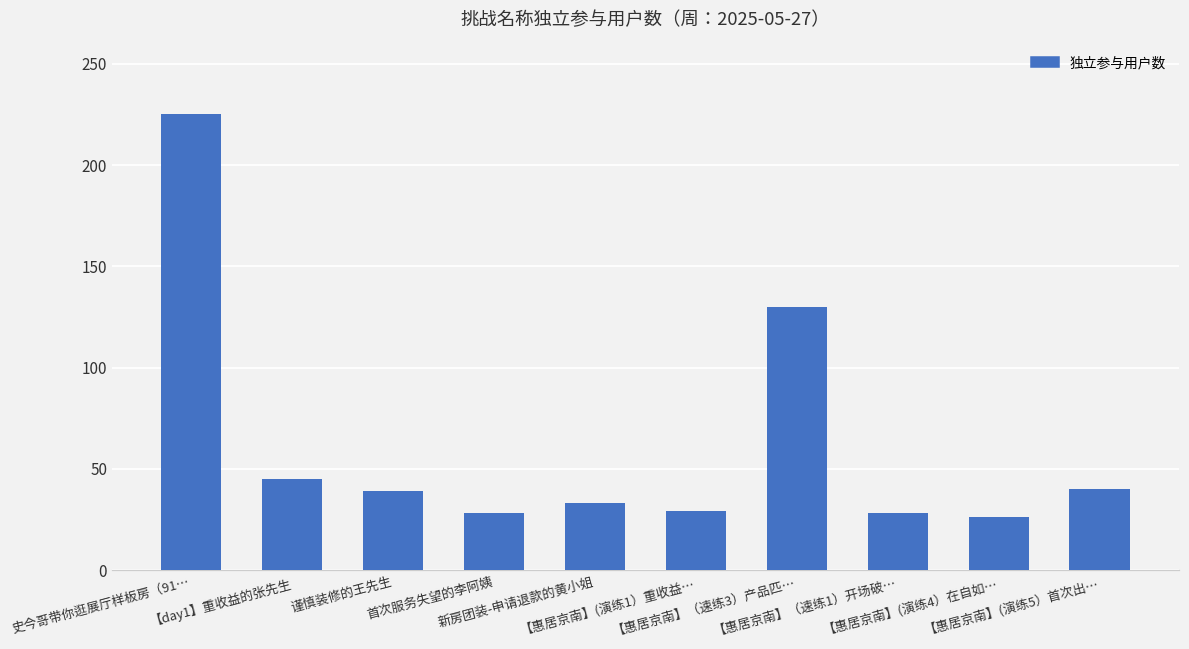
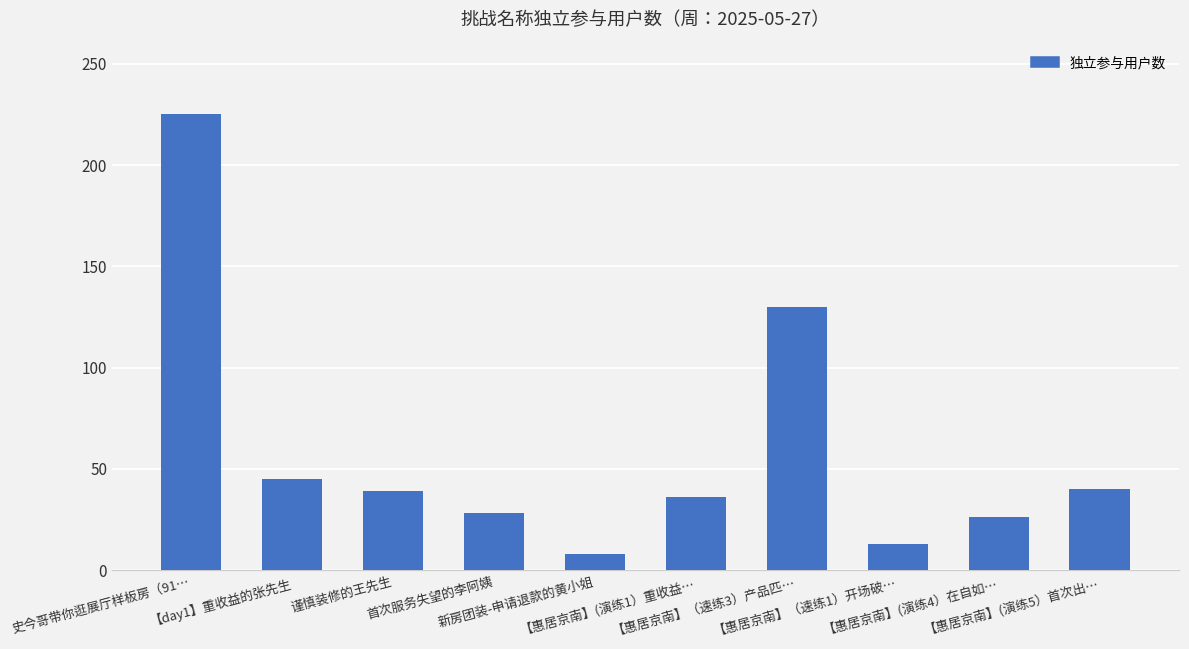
  {
    "史今哥带你逛展厅样板房（91…": 225,
    "【day1】重收益的张先生": 45,
    "谨慎装修的王先生": 39,
    "首次服务失望的李阿姨": 28,
-   "新房团装-申请退款的黄小姐": 33,
-   "【惠居京南】(演练1）重收益…": 29,
+   "新房团装-申请退款的黄小姐": 8,
+   "【惠居京南】(演练1）重收益…": 36,
    "【惠居京南】（速练3）产品匹…": 130,
-   "【惠居京南】（速练1）开场破…": 28,
+   "【惠居京南】（速练1）开场破…": 13,
    "【惠居京南】(演练4）在自如…": 26,
    "【惠居京南】(演练5）首次出…": 40
  }
